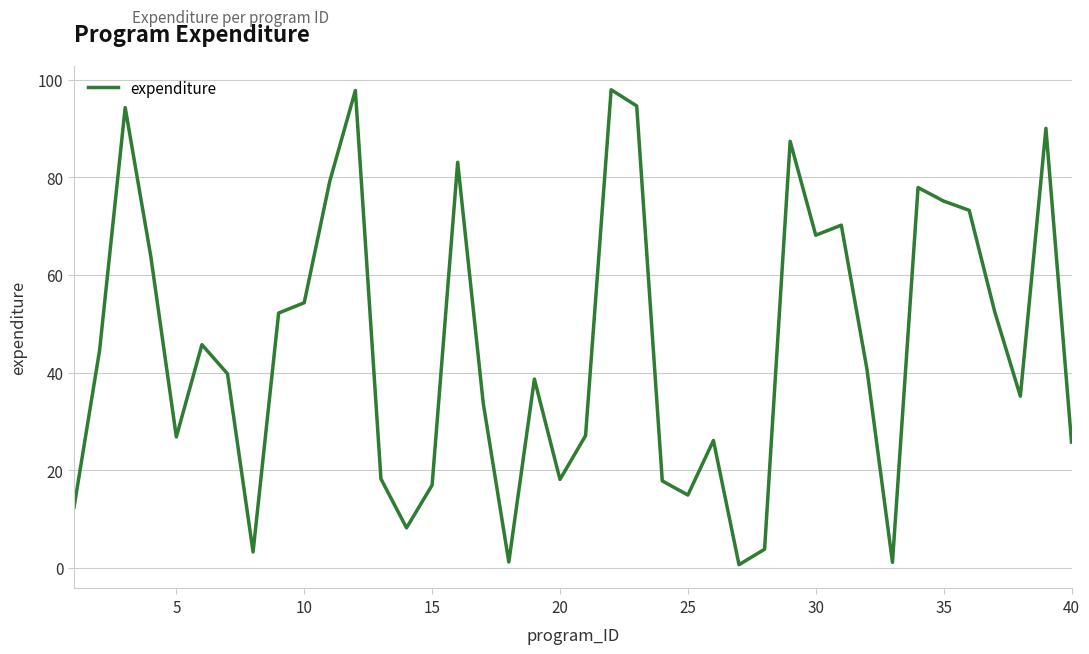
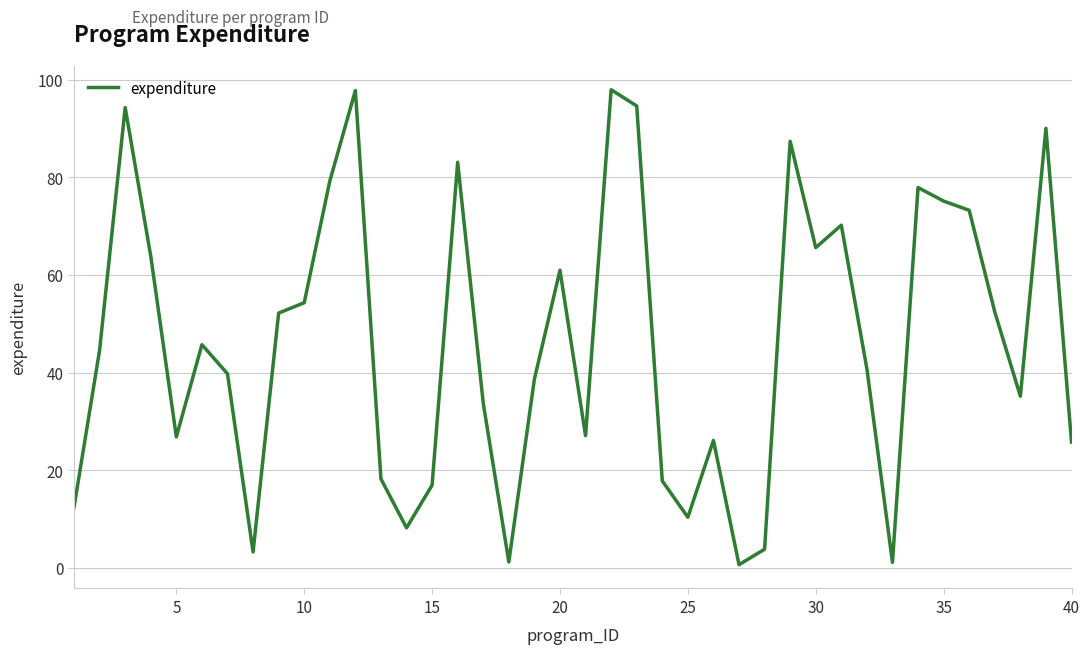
  {
    "5": 27,
    "10": 54,
    "15": 17,
-   "20": 18,
-   "25": 15,
-   "30": 68,
+   "20": 61,
+   "25": 10,
+   "30": 66,
    "35": 75,
    "40": 26
  }
